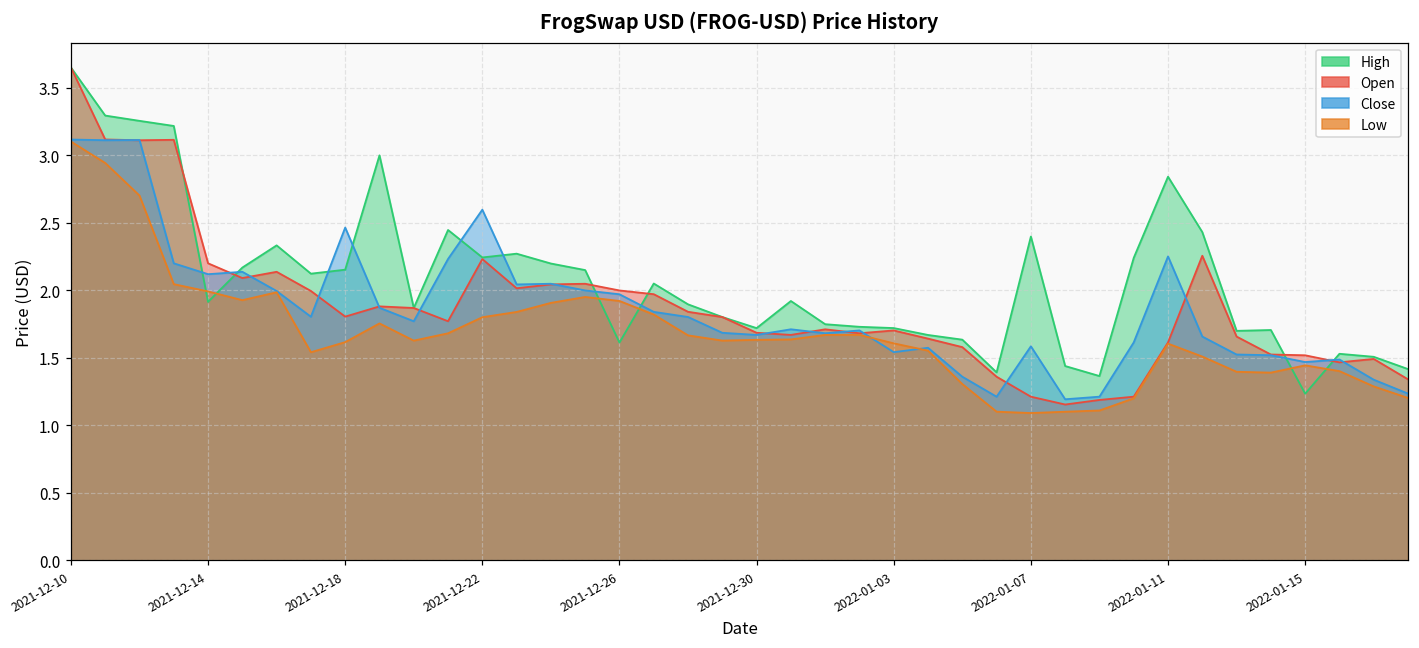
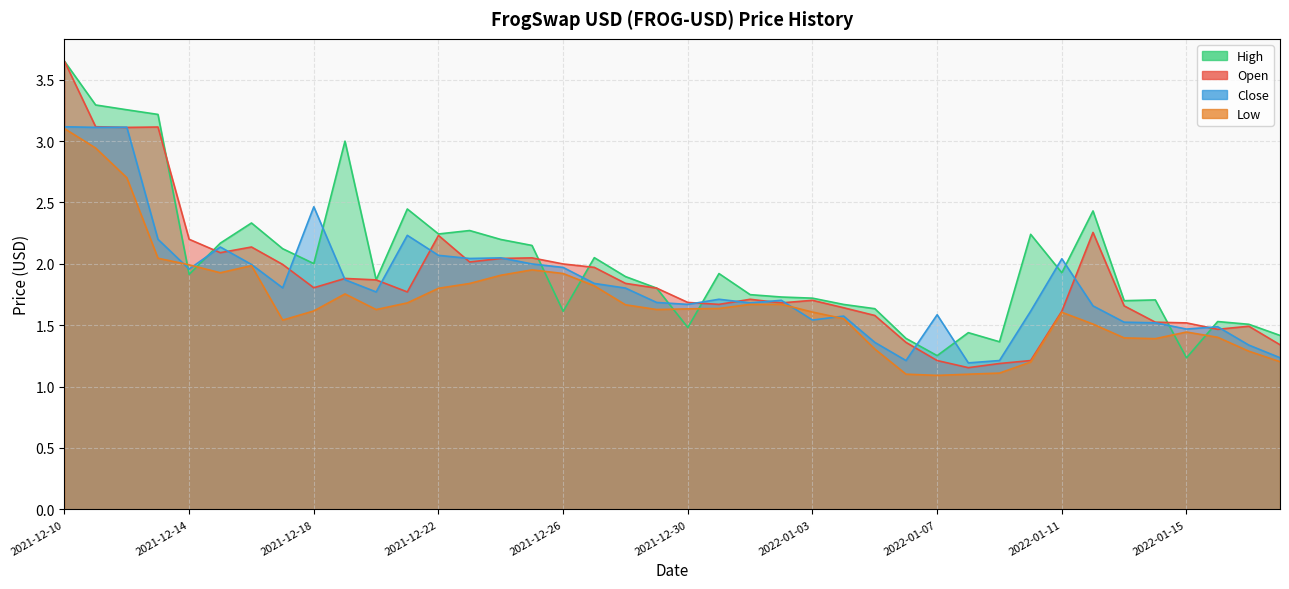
  {
    "High": {
      "2021-12-14": 1.91,
-     "2021-12-18": 2.15,
+     "2021-12-18": 2.00,
      "2021-12-26": 1.61,
-     "2021-12-30": 1.72,
-     "2022-01-07": 2.40,
-     "2022-01-11": 2.84,
+     "2021-12-30": 1.48,
+     "2022-01-07": 1.25,
+     "2022-01-11": 1.93,
      "2022-01-15": 1.23
    },
    "Close": {
-     "2021-12-14": 2.12,
+     "2021-12-14": 1.96,
      "2021-12-18": 2.46,
-     "2021-12-22": 2.60,
+     "2021-12-22": 2.07,
      "2021-12-26": 1.97,
      "2022-01-03": 1.54,
      "2022-01-07": 1.59,
-     "2022-01-11": 2.25,
+     "2022-01-11": 2.04,
      "2022-01-15": 1.47
    }
  }
